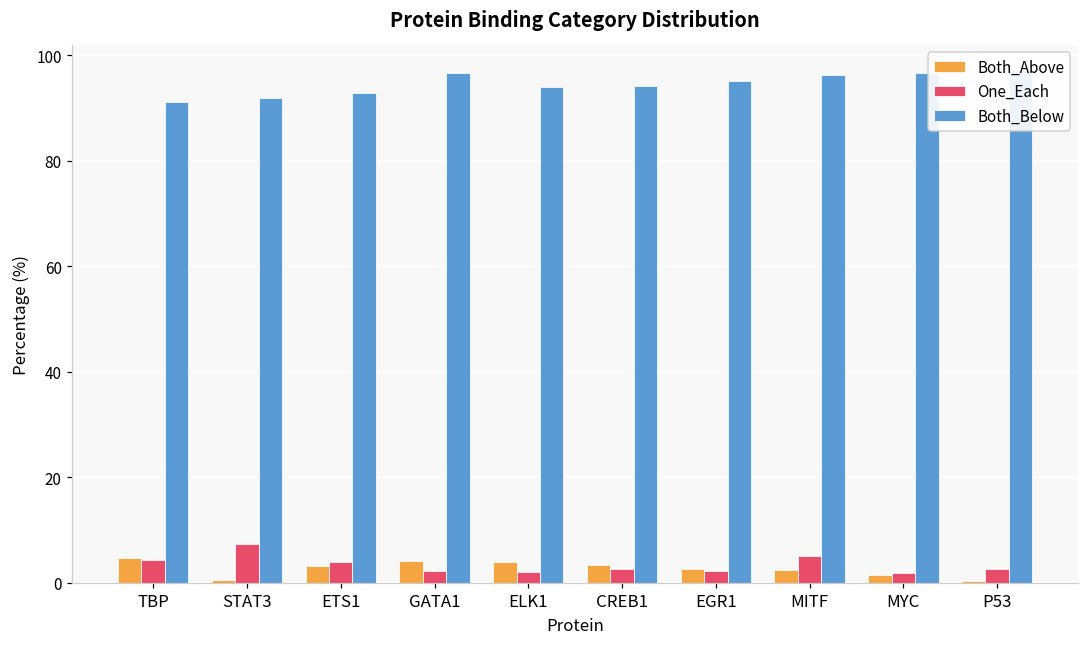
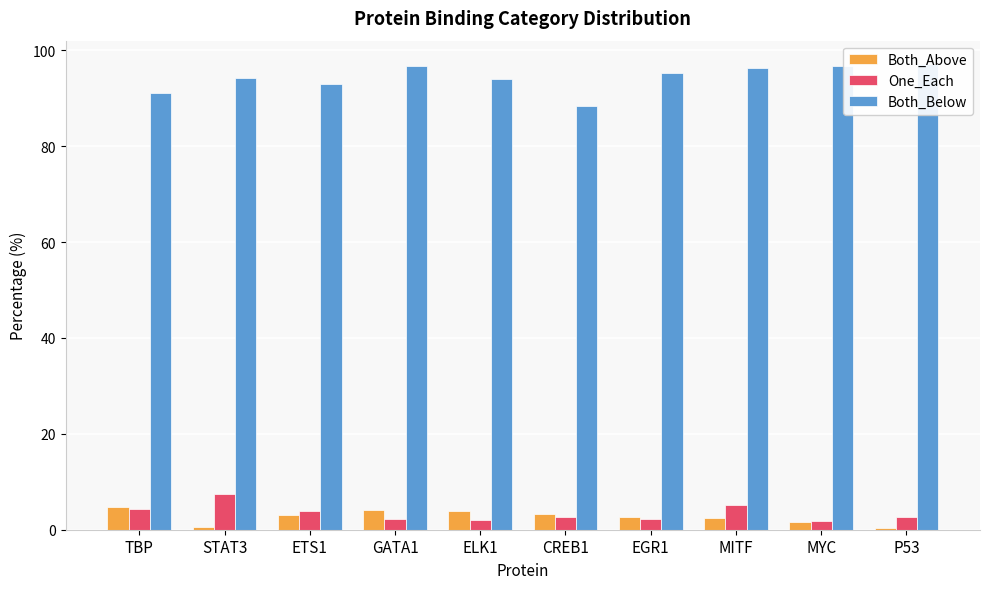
  {
    "Both_Above": {
      "TBP": 5,
      "STAT3": 1,
      "ETS1": 3,
      "GATA1": 4,
      "ELK1": 4,
      "CREB1": 3,
      "EGR1": 3,
      "MITF": 2,
      "MYC": 2
    },
    "One_Each": {
      "TBP": 4,
      "STAT3": 7,
      "ETS1": 4,
      "GATA1": 2,
      "ELK1": 2,
      "CREB1": 3,
      "EGR1": 2,
      "MITF": 5,
      "MYC": 2,
      "P53": 3
    },
    "Both_Below": {
      "TBP": 91,
-     "STAT3": 92,
+     "STAT3": 94,
      "ETS1": 93,
      "GATA1": 97,
      "ELK1": 94,
-     "CREB1": 94,
+     "CREB1": 88,
      "EGR1": 95,
      "MITF": 96,
      "MYC": 97
    }
  }
